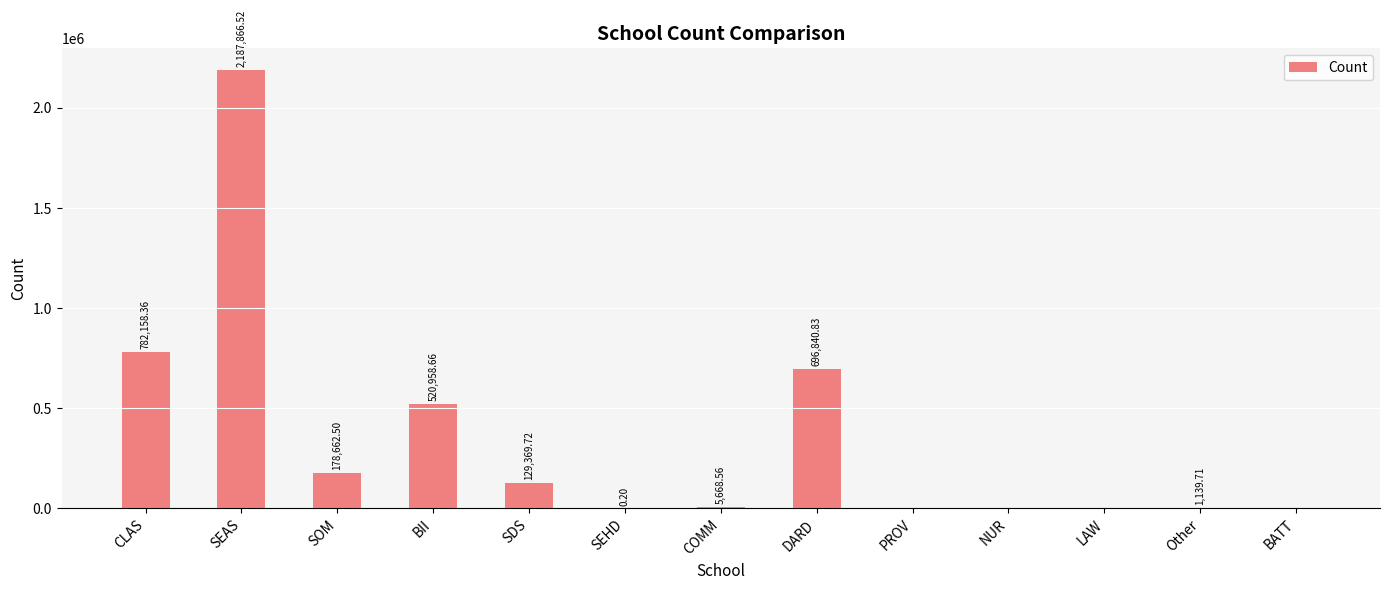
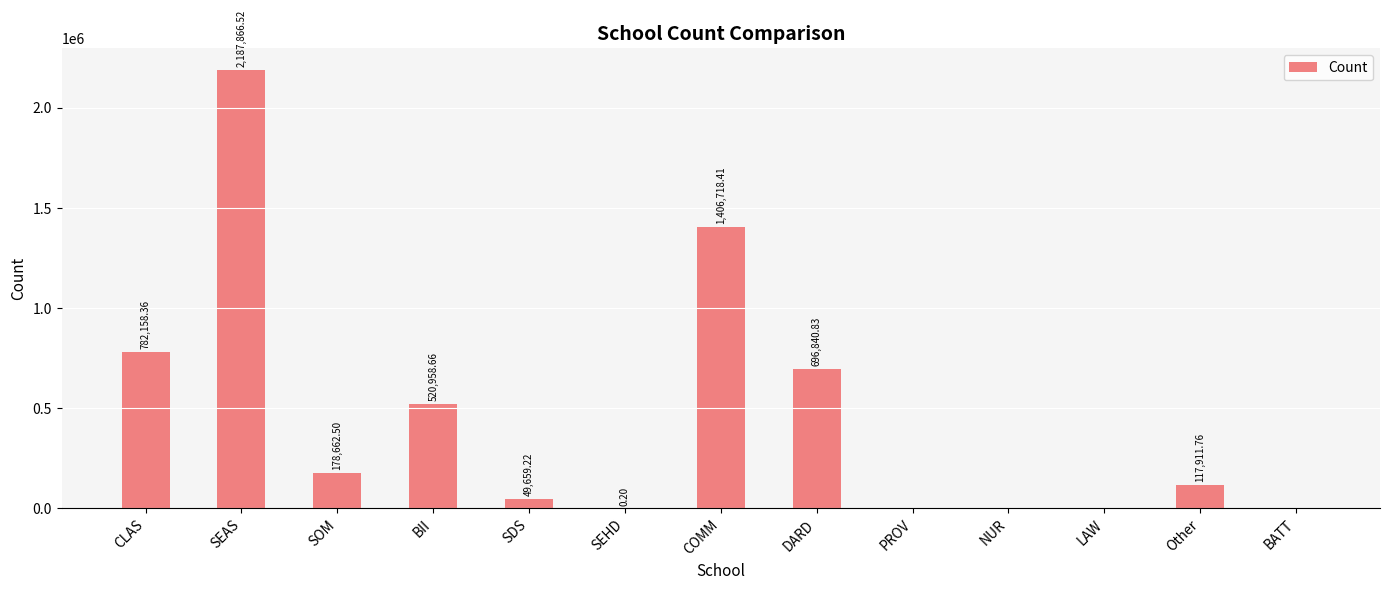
  {
    "CLAS": "782,158.36",
    "SEAS": "2,187,866.52",
    "SOM": "178,662.50",
    "BII": "520,958.66",
-   "SDS": "129,369.72",
+   "SDS": "49,659.22",
    "SEHD": "0.20",
-   "COMM": "5,668.56",
+   "COMM": "1,406,718.41",
    "DARD": "696,840.83",
-   "Other": "1,139.71"
+   "Other": "117,911.76"
  }
